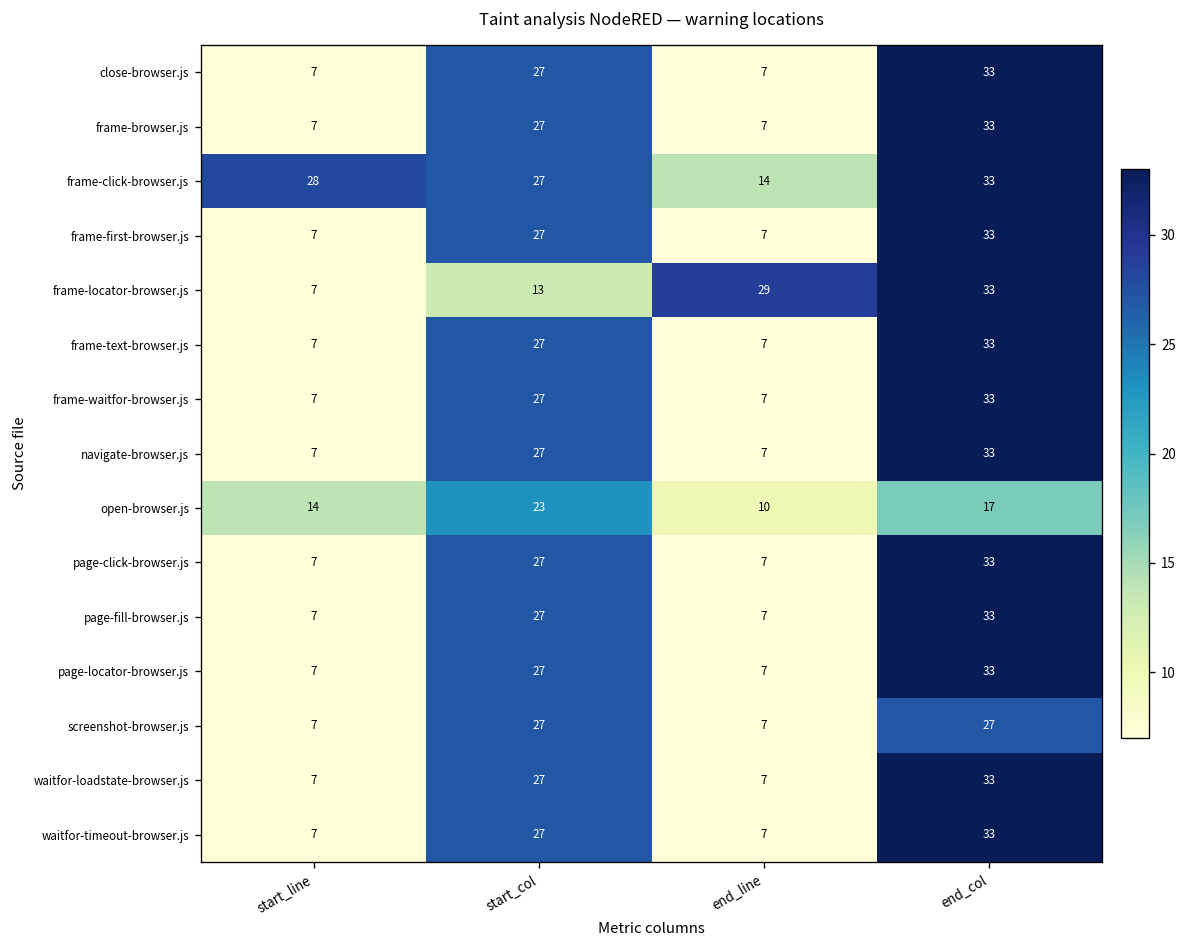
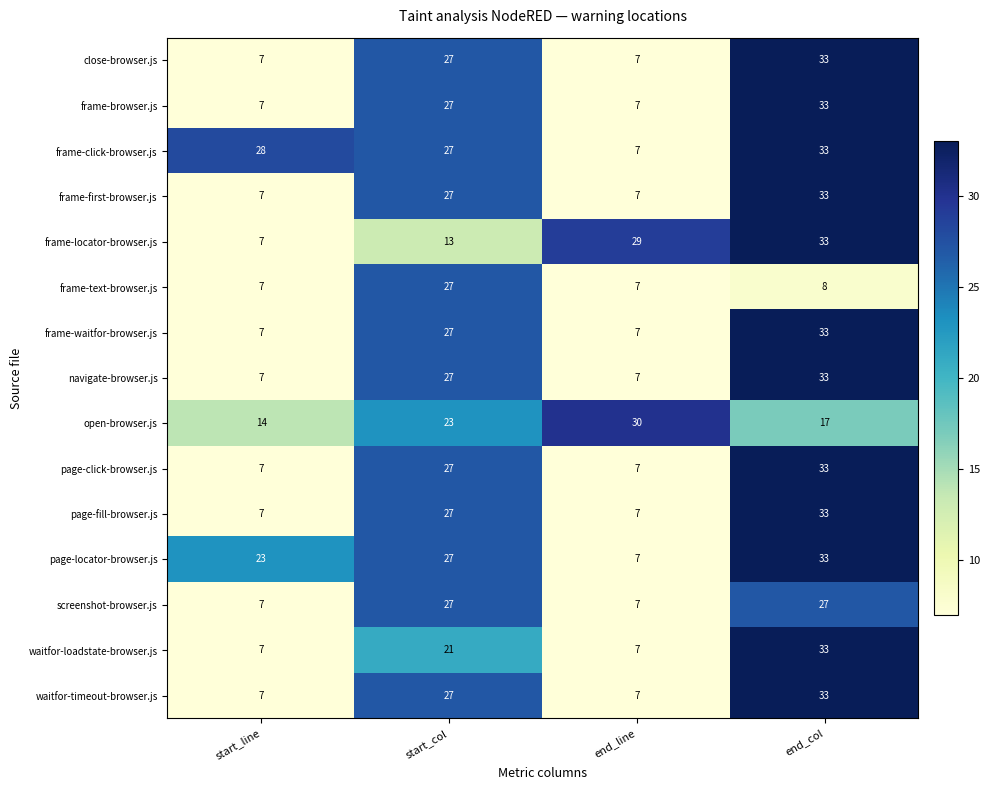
  {
    "close-browser.js": {
      "start_line": 7,
      "start_col": 27,
      "end_line": 7,
      "end_col": 33
    },
    "frame-browser.js": {
      "start_line": 7,
      "start_col": 27,
      "end_line": 7,
      "end_col": 33
    },
    "frame-click-browser.js": {
      "start_line": 28,
      "start_col": 27,
-     "end_line": 14,
+     "end_line": 7,
      "end_col": 33
    },
    "frame-first-browser.js": {
      "start_line": 7,
      "start_col": 27,
      "end_line": 7,
      "end_col": 33
    },
    "frame-locator-browser.js": {
      "start_line": 7,
      "start_col": 13,
      "end_line": 29,
      "end_col": 33
    },
    "frame-text-browser.js": {
      "start_line": 7,
      "start_col": 27,
      "end_line": 7,
-     "end_col": 33
+     "end_col": 8
    },
    "frame-waitfor-browser.js": {
      "start_line": 7,
      "start_col": 27,
      "end_line": 7,
      "end_col": 33
    },
    "navigate-browser.js": {
      "start_line": 7,
      "start_col": 27,
      "end_line": 7,
      "end_col": 33
    },
    "open-browser.js": {
      "start_line": 14,
      "start_col": 23,
-     "end_line": 10,
+     "end_line": 30,
      "end_col": 17
    },
    "page-click-browser.js": {
      "start_line": 7,
      "start_col": 27,
      "end_line": 7,
      "end_col": 33
    },
    "page-fill-browser.js": {
      "start_line": 7,
      "start_col": 27,
      "end_line": 7,
      "end_col": 33
    },
    "page-locator-browser.js": {
-     "start_line": 7,
+     "start_line": 23,
      "start_col": 27,
      "end_line": 7,
      "end_col": 33
    },
    "screenshot-browser.js": {
      "start_line": 7,
      "start_col": 27,
      "end_line": 7,
      "end_col": 27
    },
    "waitfor-loadstate-browser.js": {
      "start_line": 7,
-     "start_col": 27,
+     "start_col": 21,
      "end_line": 7,
      "end_col": 33
    },
    "waitfor-timeout-browser.js": {
      "start_line": 7,
      "start_col": 27,
      "end_line": 7,
      "end_col": 33
    }
  }
